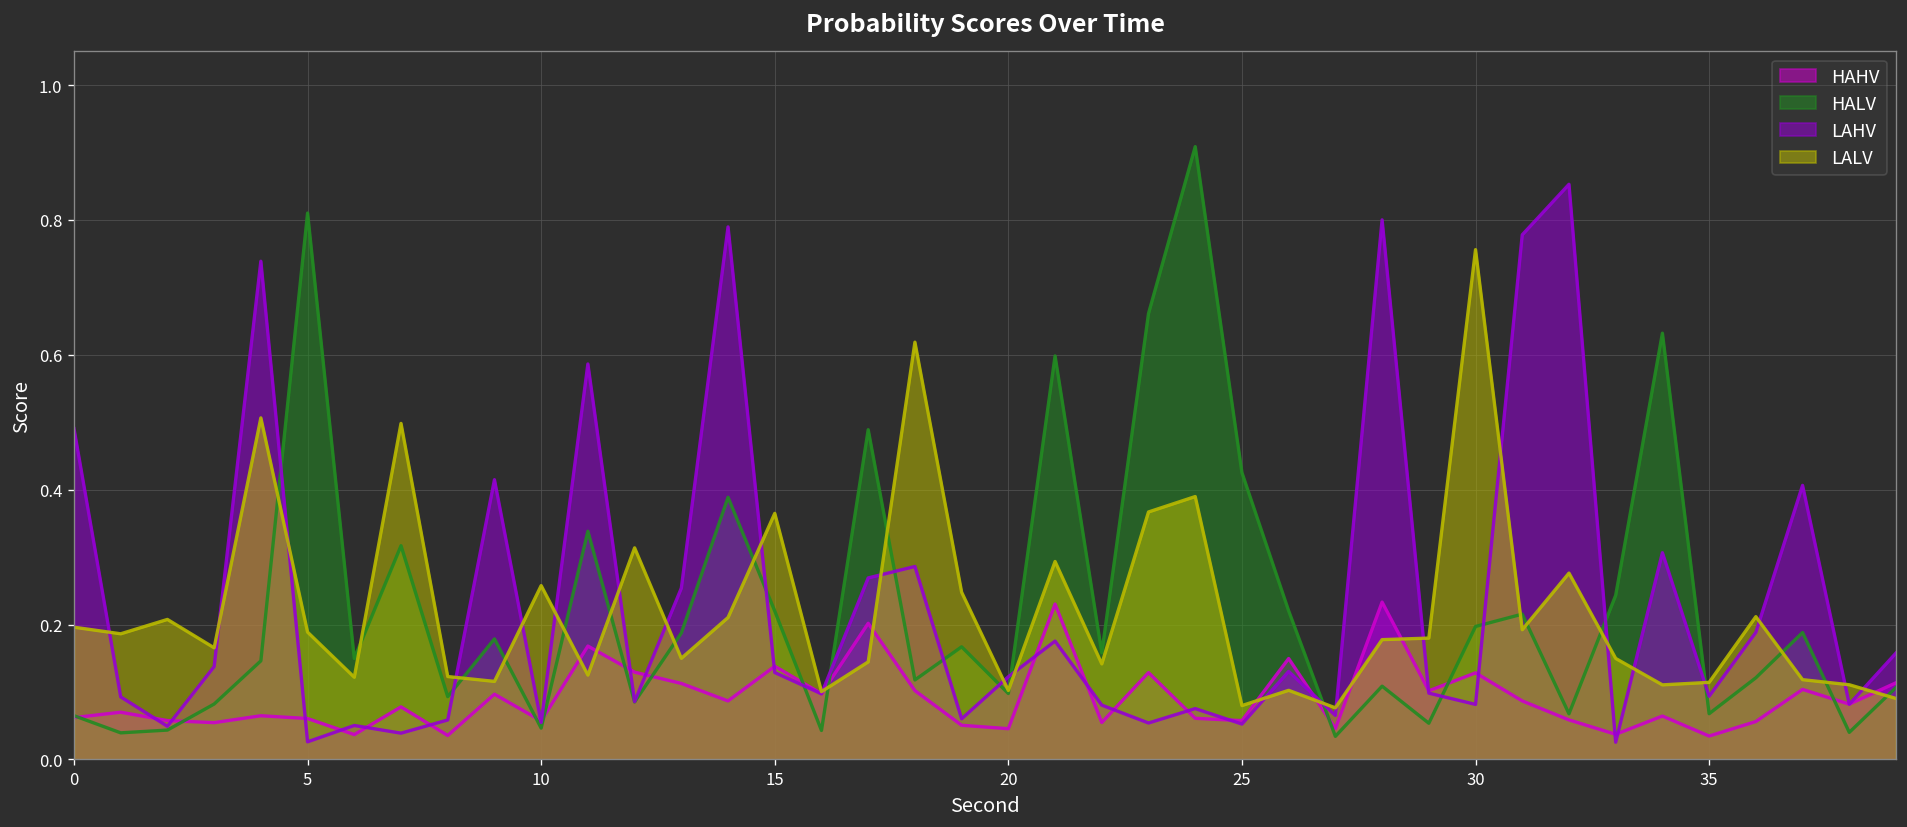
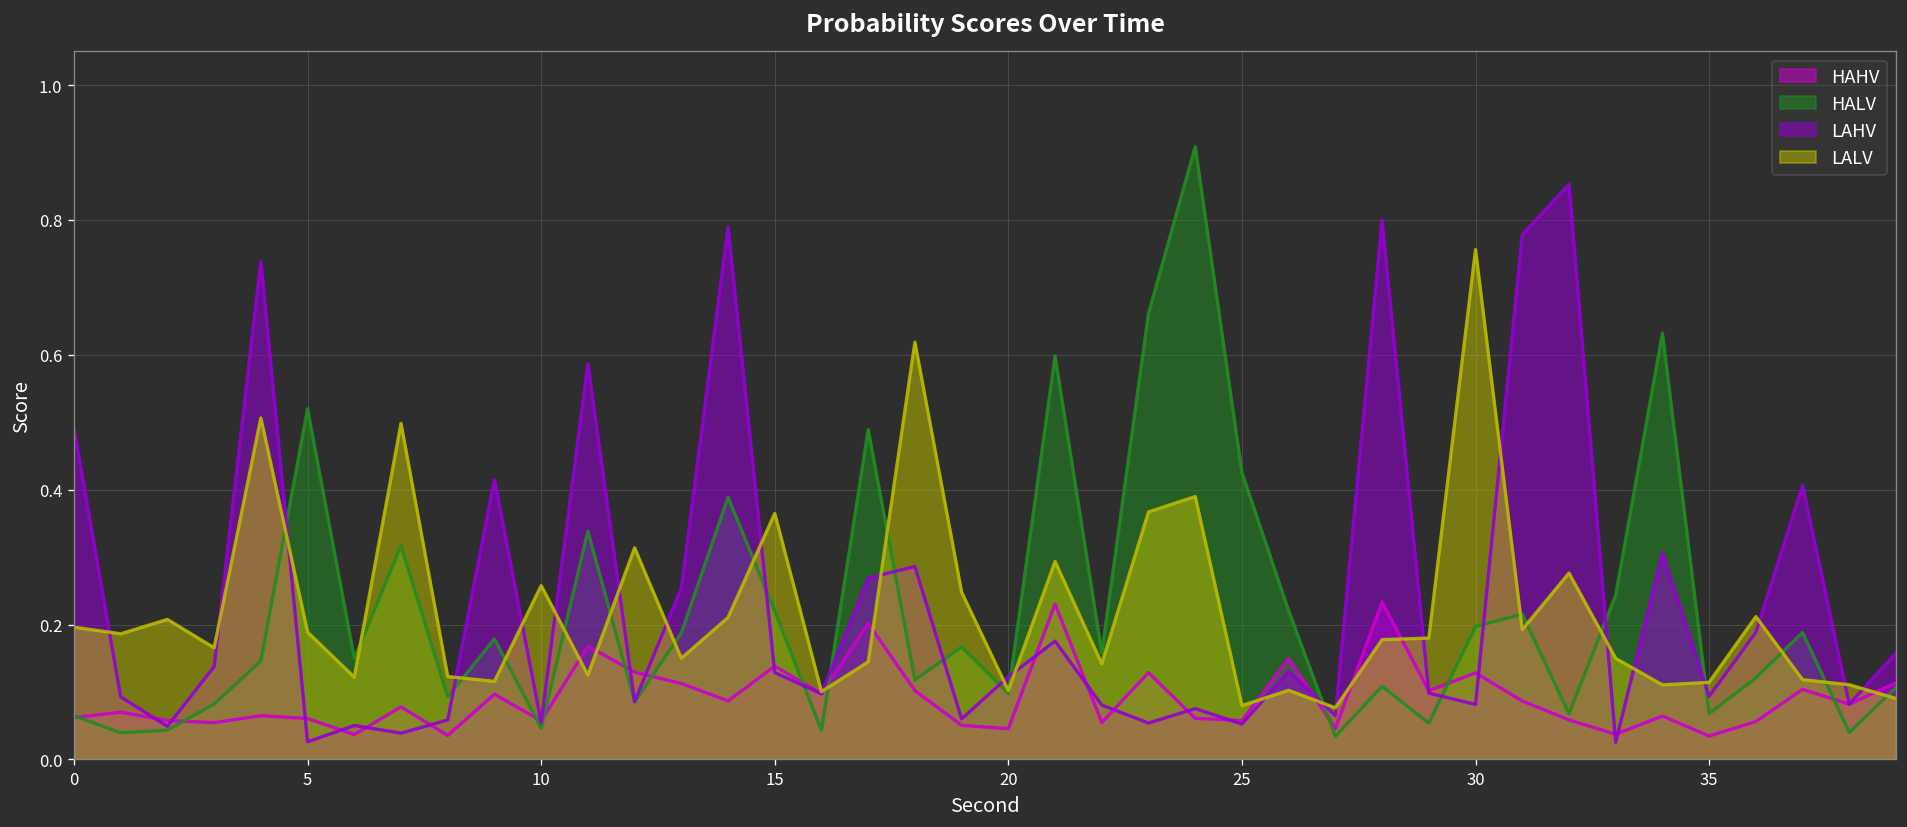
  {
    "HALV": {
-     "5": 0.81,
+     "5": 0.52,
      "10": 0.05,
      "15": 0.22,
      "20": 0.10,
      "25": 0.43,
      "30": 0.20,
      "35": 0.07
    },
    "LALV": {
      "0": 0.20,
      "5": 0.19,
      "10": 0.26,
      "15": 0.36,
      "20": 0.10,
      "25": 0.08,
      "30": 0.76,
      "35": 0.11
    }
  }
